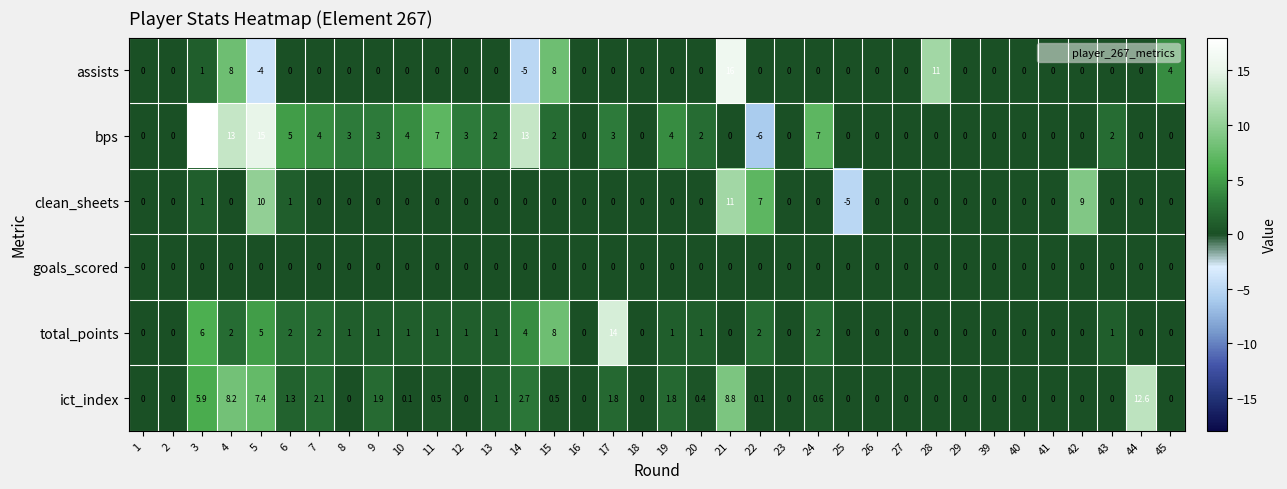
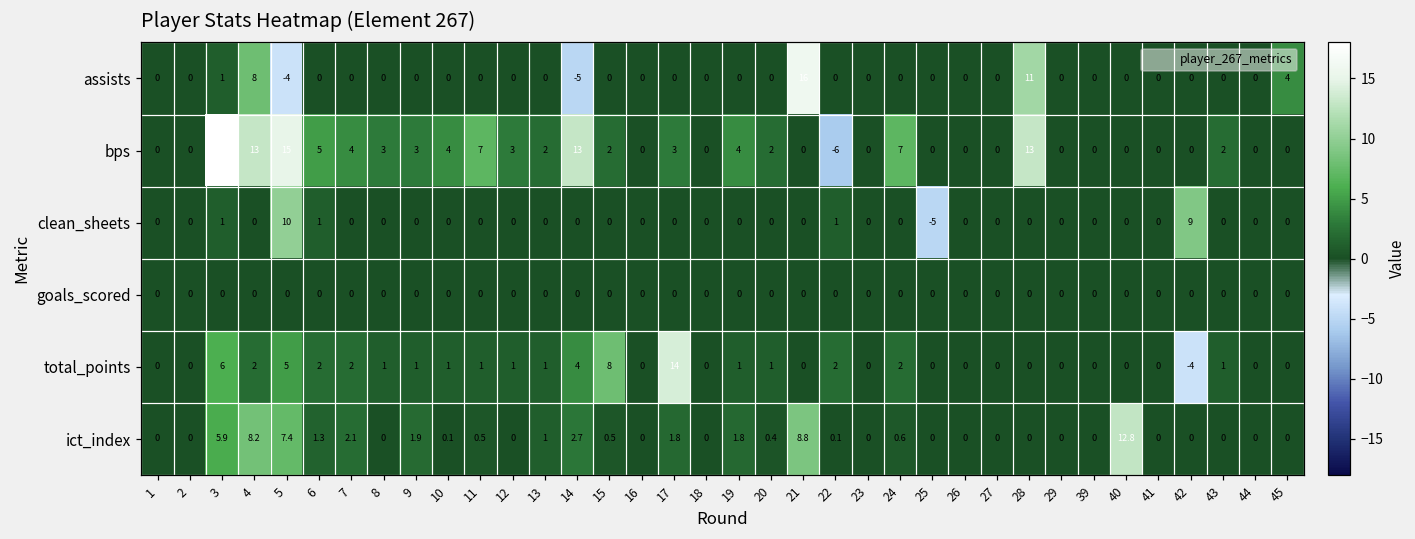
  {
    "assists": {
      "1": 0,
      "2": 0,
      "3": 1,
      "4": 8,
      "5": -4,
      "6": 0,
      "7": 0,
      "8": 0,
      "9": 0,
      "10": 0,
      "11": 0,
      "12": 0,
      "13": 0,
      "14": -5,
-     "15": 8,
+     "15": 0,
      "16": 0,
      "17": 0,
      "18": 0,
      "19": 0,
      "20": 0,
      "22": 0,
      "23": 0,
      "24": 0,
      "25": 0,
      "26": 0,
      "27": 0,
      "28": 11,
      "29": 0,
      "39": 0,
      "40": 0,
      "41": 0,
      "42": 0,
      "43": 0,
      "44": 0,
      "45": 4
    },
    "bps": {
      "1": 0,
      "2": 0,
      "4": 13,
      "6": 5,
      "7": 4,
      "8": 3,
      "9": 3,
      "10": 4,
      "11": 7,
      "12": 3,
      "13": 2,
      "14": 13,
      "15": 2,
      "16": 0,
      "17": 3,
      "18": 0,
      "19": 4,
      "20": 2,
      "21": 0,
      "22": -6,
      "23": 0,
      "24": 7,
      "25": 0,
      "26": 0,
      "27": 0,
-     "28": 0,
+     "28": 13,
      "29": 0,
      "39": 0,
      "40": 0,
      "41": 0,
      "42": 0,
      "43": 2,
      "44": 0,
      "45": 0
    },
    "clean_sheets": {
      "1": 0,
      "2": 0,
      "3": 1,
      "4": 0,
      "5": 10,
      "6": 1,
      "7": 0,
      "8": 0,
      "9": 0,
      "10": 0,
      "11": 0,
      "12": 0,
      "13": 0,
      "14": 0,
      "15": 0,
      "16": 0,
      "17": 0,
      "18": 0,
      "19": 0,
      "20": 0,
-     "21": 11,
-     "22": 7,
+     "21": 0,
+     "22": 1,
      "23": 0,
      "24": 0,
      "25": -5,
      "26": 0,
      "27": 0,
      "28": 0,
      "29": 0,
      "39": 0,
      "40": 0,
      "41": 0,
      "42": 9,
      "43": 0,
      "44": 0,
      "45": 0
    },
    "total_points": {
      "1": 0,
      "2": 0,
      "3": 6,
      "4": 2,
      "5": 5,
      "6": 2,
      "7": 2,
      "8": 1,
      "9": 1,
      "10": 1,
      "11": 1,
      "12": 1,
      "13": 1,
      "14": 4,
      "15": 8,
      "16": 0,
      "18": 0,
      "19": 1,
      "20": 1,
      "21": 0,
      "22": 2,
      "23": 0,
      "24": 2,
      "25": 0,
      "26": 0,
      "27": 0,
      "28": 0,
      "29": 0,
      "39": 0,
      "40": 0,
      "41": 0,
-     "42": 0,
+     "42": -4,
      "43": 1,
      "44": 0,
      "45": 0
    },
    "ict_index": {
      "1": 0,
      "2": 0,
      "3": 5.9,
      "4": 8.2,
      "5": 7.4,
      "6": 1.3,
      "7": 2.1,
      "8": 0,
      "9": 1.9,
      "10": 0.1,
      "11": 0.5,
      "12": 0,
      "13": 1,
      "14": 2.7,
      "15": 0.5,
      "16": 0,
      "17": 1.8,
      "18": 0,
      "19": 1.8,
      "20": 0.4,
      "21": 8.8,
      "22": 0.1,
      "23": 0,
      "24": 0.6,
      "25": 0,
      "26": 0,
      "27": 0,
      "28": 0,
      "29": 0,
      "39": 0,
-     "40": 0,
+     "40": 12.8,
      "41": 0,
      "42": 0,
      "43": 0,
-     "44": 12.6,
+     "44": 0,
      "45": 0
    }
  }
